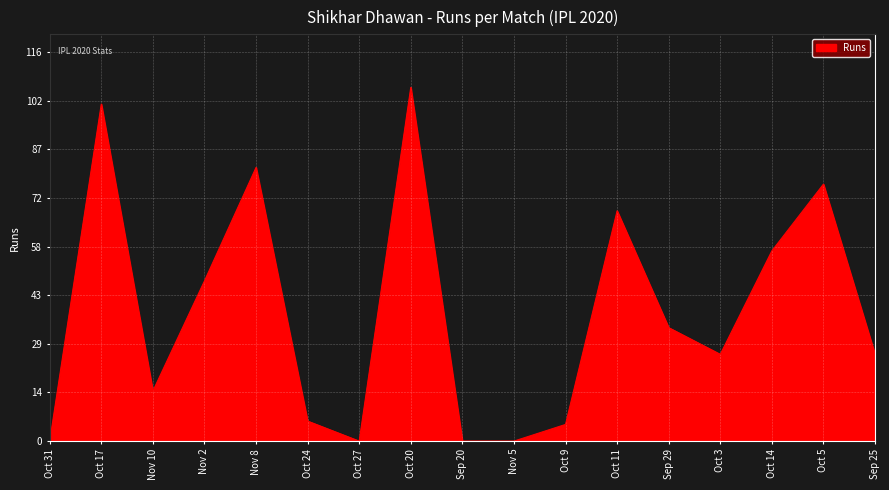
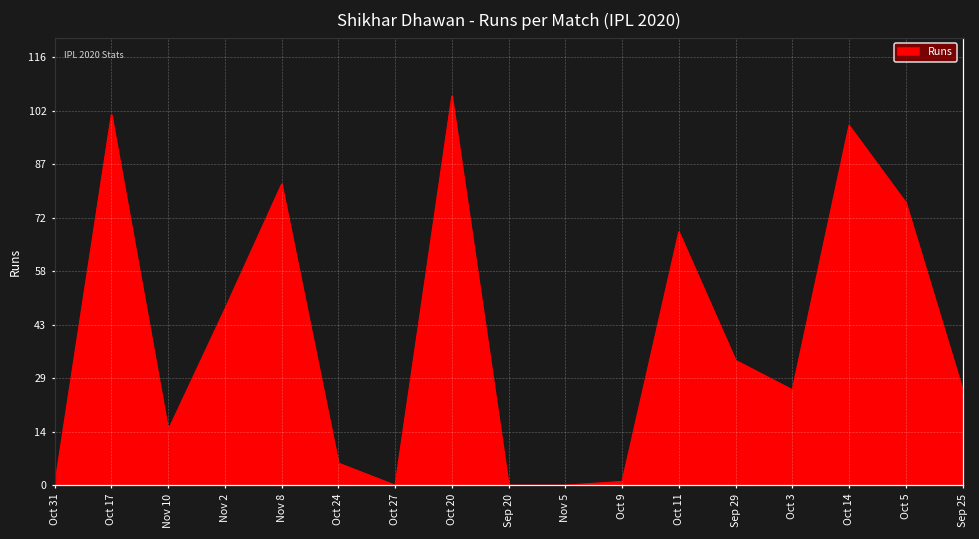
  {
    "Oct 31": 0,
    "Oct 17": 101,
    "Nov 10": 15,
    "Nov 2": 48,
    "Nov 8": 82,
    "Oct 24": 6,
    "Oct 27": 0,
    "Oct 20": 106,
    "Sep 20": 0,
    "Nov 5": 0,
-   "Oct 9": 5,
+   "Oct 9": 1,
    "Oct 11": 69,
    "Sep 29": 34,
    "Oct 3": 26,
-   "Oct 14": 57,
+   "Oct 14": 98,
    "Oct 5": 77,
    "Sep 25": 26
  }
